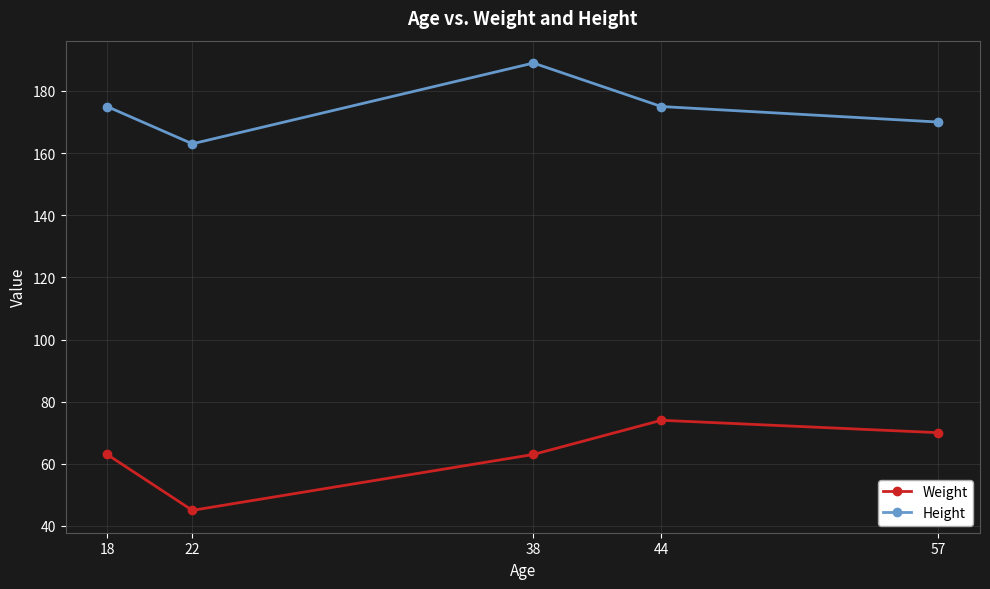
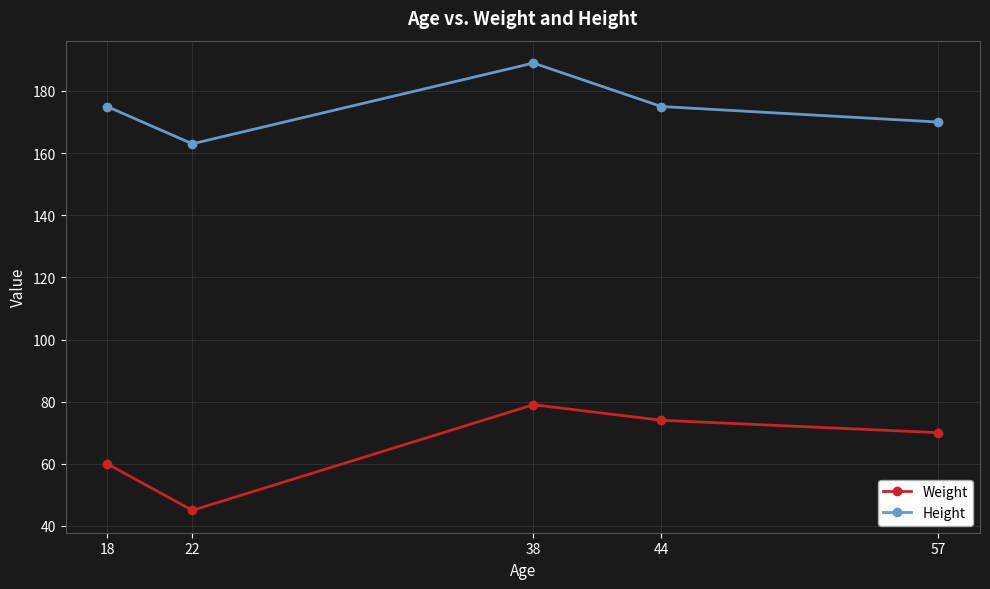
  {
    "Weight": {
-     "18": 63,
+     "18": 60,
      "22": 45,
-     "38": 63,
+     "38": 79,
      "44": 74,
      "57": 70
    },
    "Height": {
      "18": 175,
      "22": 163,
      "38": 189,
      "44": 175,
      "57": 170
    }
  }
